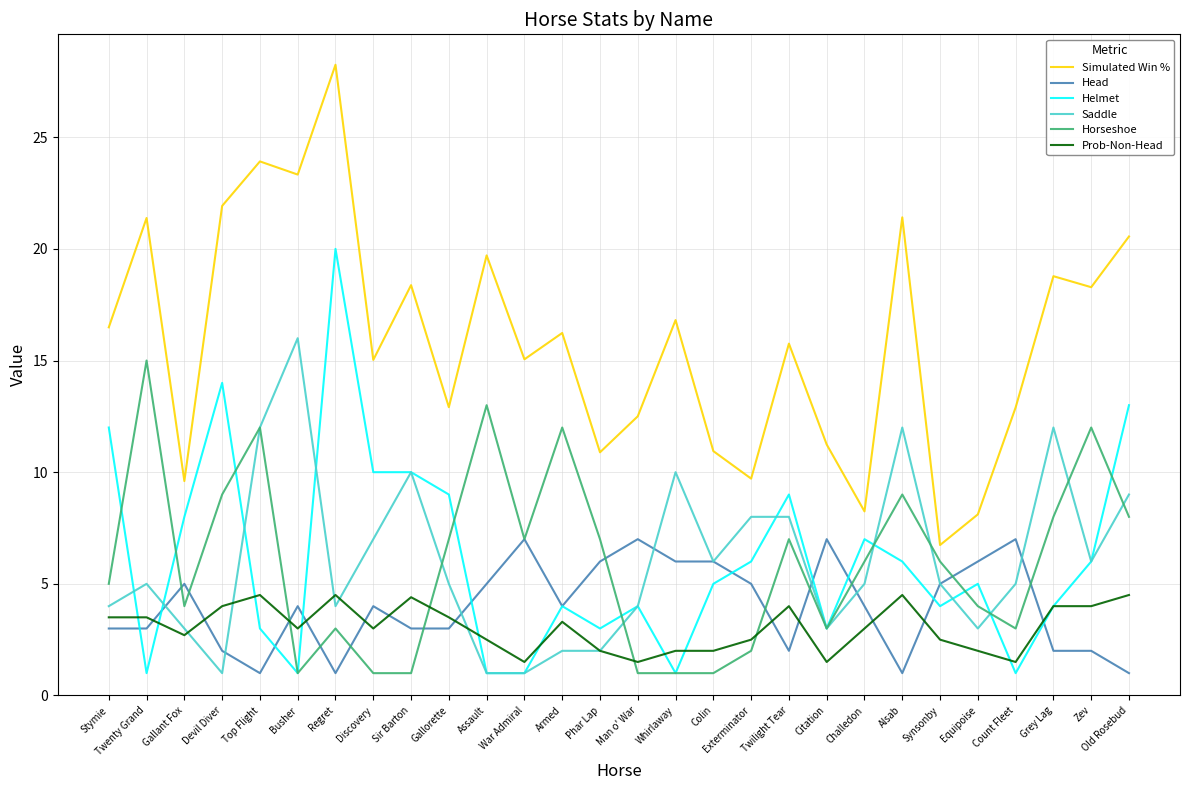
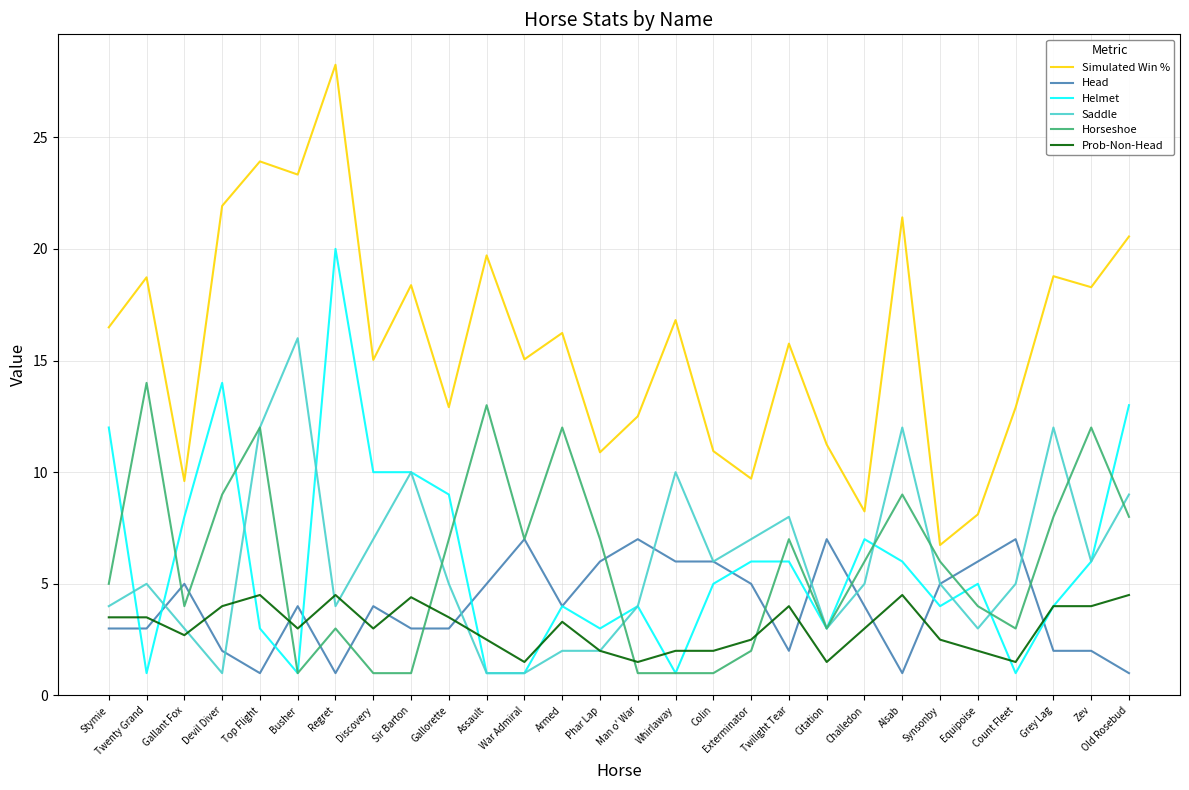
  {
    "Simulated Win %": {
      "Stymie": 16.5,
-     "Twenty Grand": 21.4,
+     "Twenty Grand": 18.7,
      "Gallant Fox": 9.6,
      "Devil Diver": 21.9,
      "Top Flight": 23.9,
      "Busher": 23.3,
      "Regret": 28.2,
      "Discovery": 15.0,
      "Sir Barton": 18.4,
      "Gallorette": 12.9,
      "Assault": 19.7,
      "War Admiral": 15.1,
      "Armed": 16.2,
      "Phar Lap": 10.9,
      "Man o' War": 12.5,
      "Whirlaway": 16.8,
      "Colin": 10.9,
      "Exterminator": 9.7,
      "Twilight Tear": 15.8,
      "Citation": 11.2,
      "Challedon": 8.2,
      "Alsab": 21.4,
      "Synsonby": 6.7,
      "Equipoise": 8.1,
      "Count Fleet": 12.9,
      "Grey Lag": 18.8,
      "Zev": 18.3,
      "Old Rosebud": 20.6
    },
    "Head": {
      "Stymie": 3.0,
      "Twenty Grand": 3.0,
      "Gallant Fox": 5.0,
      "Devil Diver": 2.0,
      "Top Flight": 1.0,
      "Busher": 4.0,
      "Regret": 1.0,
      "Discovery": 4.0,
      "Sir Barton": 3.0,
      "Gallorette": 3.0,
      "Assault": 5.0,
      "Phar Lap": 6.0,
      "Man o' War": 7.0,
      "Whirlaway": 6.0,
      "Exterminator": 5.0,
      "Twilight Tear": 2.0,
      "Citation": 7.0,
      "Challedon": 4.0,
      "Alsab": 1.0,
      "Equipoise": 6.0,
      "Count Fleet": 7.0,
      "Grey Lag": 2.0,
      "Zev": 2.0,
      "Old Rosebud": 1.0
    },
    "Helmet": {
      "Stymie": 12,
      "Twenty Grand": 1,
      "Gallant Fox": 8,
      "Devil Diver": 14,
      "Top Flight": 3,
      "Regret": 20,
      "Discovery": 10,
      "Gallorette": 9,
      "Phar Lap": 3,
      "Colin": 5,
      "Exterminator": 6,
-     "Twilight Tear": 9,
+     "Twilight Tear": 6,
      "Challedon": 7,
      "Alsab": 6,
      "Synsonby": 4,
      "Equipoise": 5,
      "Count Fleet": 1,
      "Old Rosebud": 13
    },
    "Saddle": {
      "Stymie": 4,
      "Twenty Grand": 5,
      "Gallant Fox": 3,
      "Devil Diver": 1,
      "Busher": 16,
      "Regret": 4,
      "Discovery": 7,
      "Gallorette": 5,
      "Armed": 2,
      "Whirlaway": 10,
-     "Exterminator": 8,
+     "Exterminator": 7,
      "Twilight Tear": 8,
      "Challedon": 5,
      "Alsab": 12,
      "Equipoise": 3,
      "Count Fleet": 5,
      "Grey Lag": 12,
      "Old Rosebud": 9
    },
    "Horseshoe": {
      "Stymie": 5,
-     "Twenty Grand": 15,
+     "Twenty Grand": 14,
      "Gallant Fox": 4,
      "Devil Diver": 9,
      "Regret": 3,
      "Discovery": 1,
      "Sir Barton": 1,
      "Gallorette": 7,
      "Assault": 13,
      "Armed": 12,
      "Phar Lap": 7,
      "Man o' War": 1,
      "Colin": 1,
      "Exterminator": 2,
      "Twilight Tear": 7,
      "Challedon": 6,
      "Alsab": 9,
      "Synsonby": 6,
      "Equipoise": 4,
      "Count Fleet": 3,
      "Grey Lag": 8,
      "Zev": 12,
      "Old Rosebud": 8
    },
    "Prob-Non-Head": {
      "Stymie": 3.5,
      "Twenty Grand": 3.5,
      "Gallant Fox": 2.7,
      "Devil Diver": 4.0,
      "Top Flight": 4.5,
      "Busher": 3.0,
      "Regret": 4.5,
      "Discovery": 3.0,
      "Sir Barton": 4.4,
      "Gallorette": 3.5,
      "Assault": 2.5,
      "War Admiral": 1.5,
      "Armed": 3.3,
      "Man o' War": 1.5,
      "Whirlaway": 2.0,
      "Colin": 2.0,
      "Exterminator": 2.5,
      "Twilight Tear": 4.0,
      "Citation": 1.5,
      "Challedon": 3.0,
      "Alsab": 4.5,
      "Synsonby": 2.5,
      "Equipoise": 2.0,
      "Count Fleet": 1.5,
      "Zev": 4.0,
      "Old Rosebud": 4.5
    }
  }
